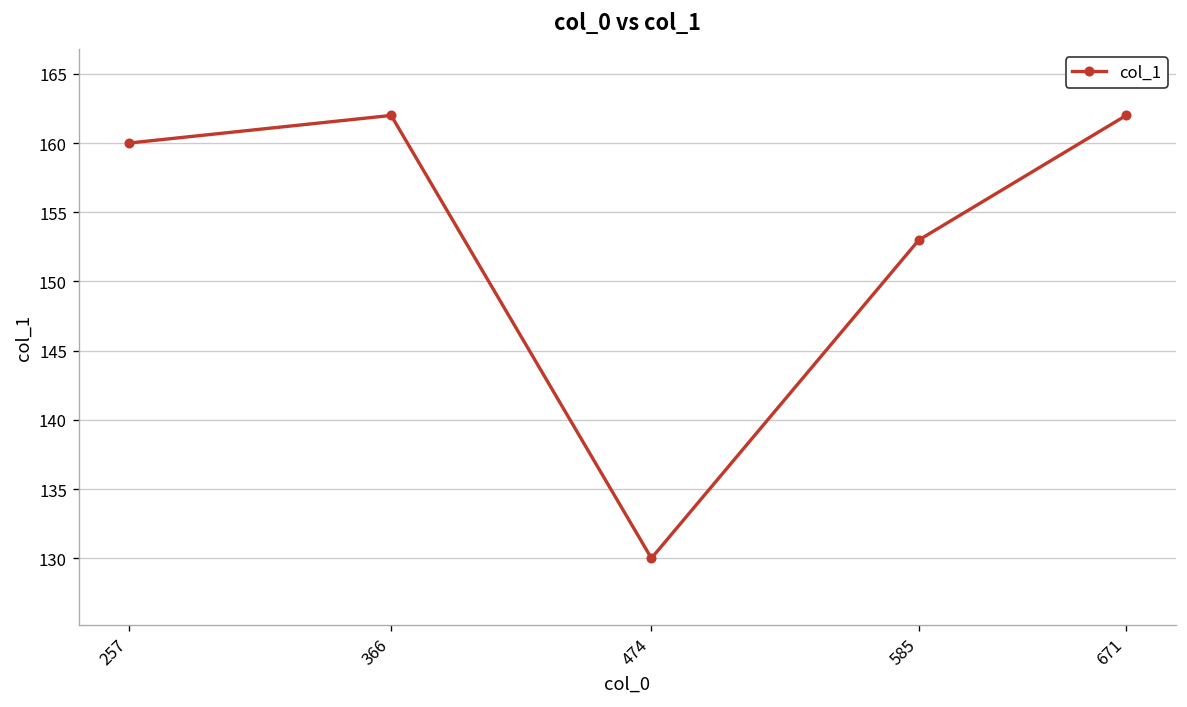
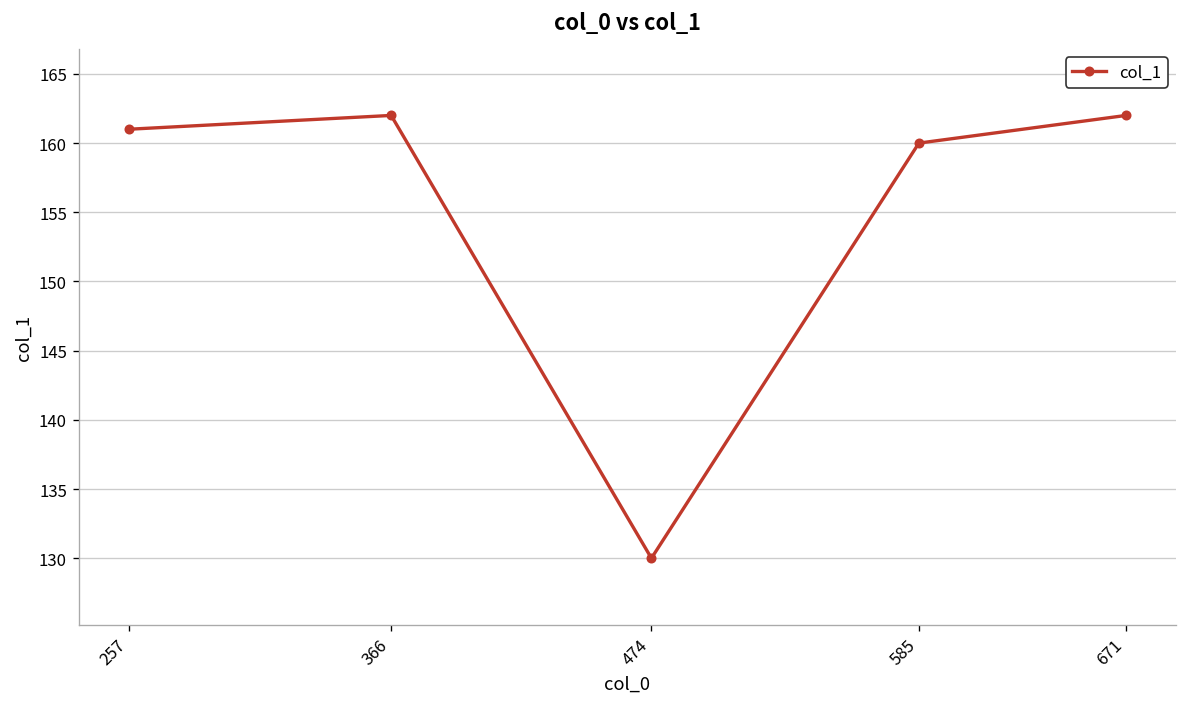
  {
-   "257": 160,
+   "257": 161,
    "366": 162,
    "474": 130,
-   "585": 153,
+   "585": 160,
    "671": 162
  }
